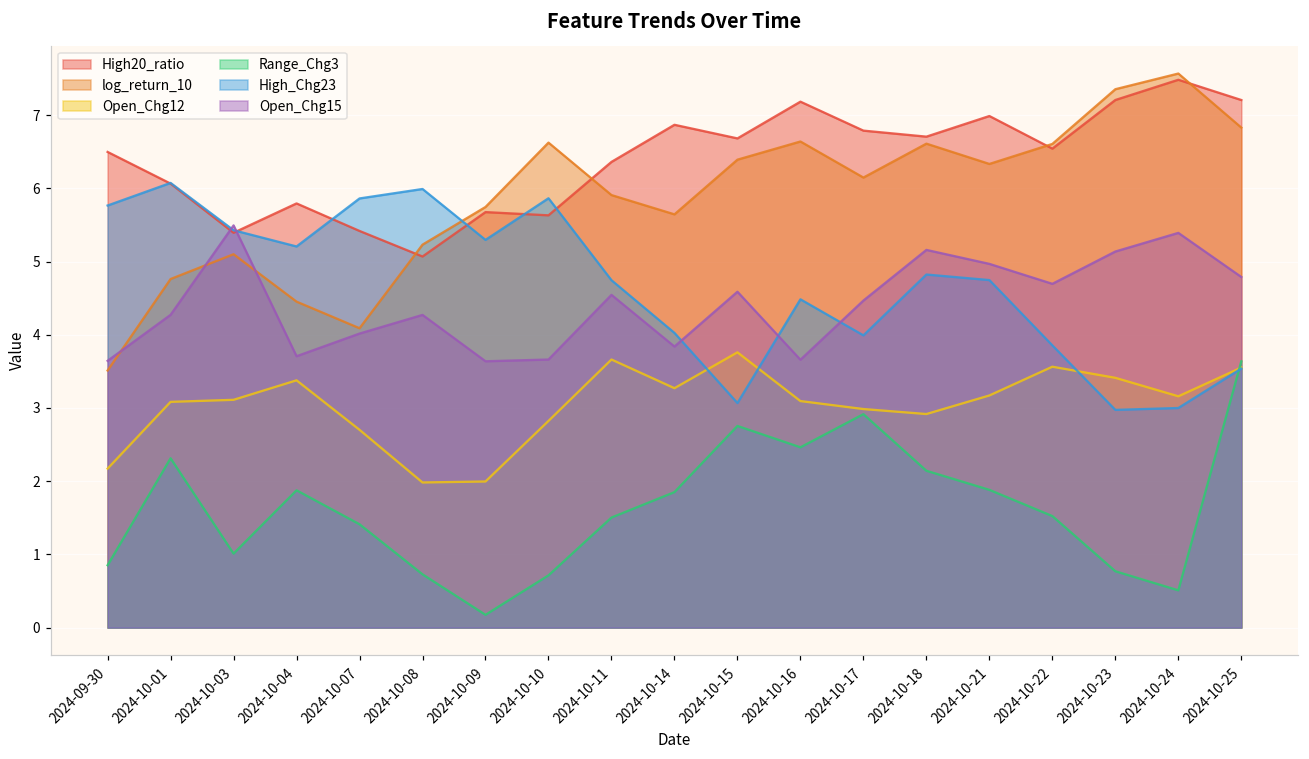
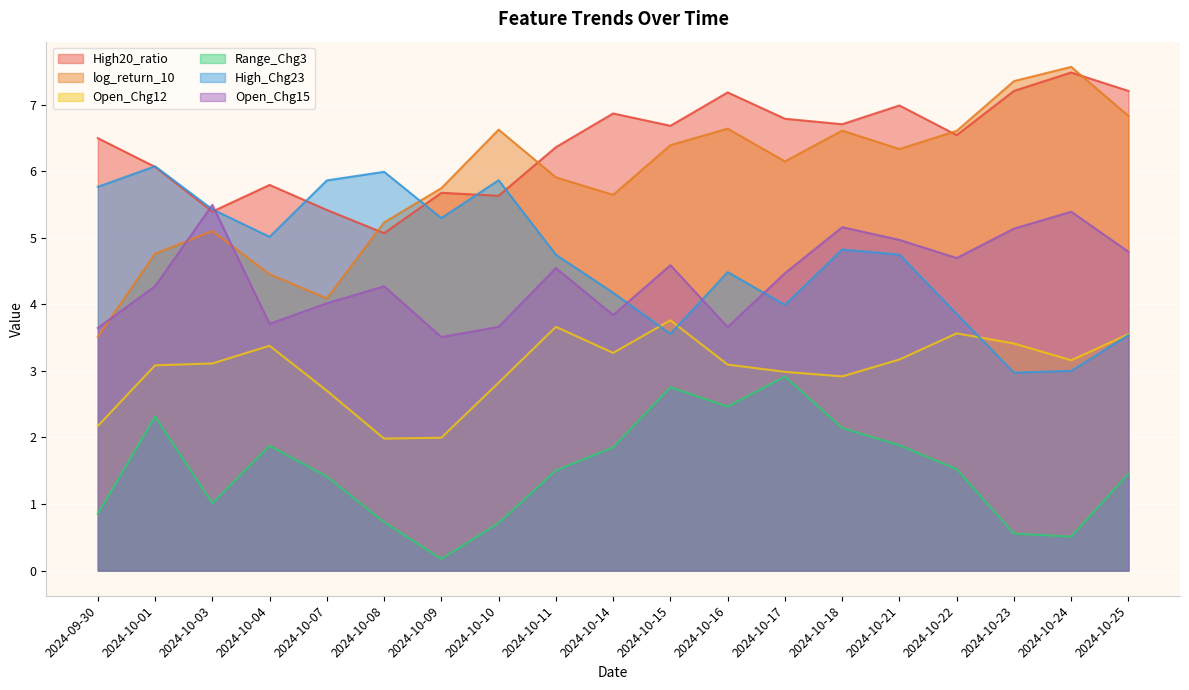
  {
    "Range_Chg3": {
      "2024-09-30": 0.9,
      "2024-10-01": 2.3,
      "2024-10-03": 1.0,
      "2024-10-04": 1.9,
      "2024-10-07": 1.4,
      "2024-10-08": 0.7,
      "2024-10-09": 0.2,
      "2024-10-10": 0.7,
      "2024-10-11": 1.5,
      "2024-10-14": 1.9,
      "2024-10-15": 2.8,
      "2024-10-16": 2.5,
      "2024-10-17": 2.9,
      "2024-10-18": 2.1,
      "2024-10-21": 1.9,
      "2024-10-22": 1.5,
-     "2024-10-23": 0.8,
+     "2024-10-23": 0.6,
      "2024-10-24": 0.5,
-     "2024-10-25": 3.6
+     "2024-10-25": 1.5
    },
    "High_Chg23": {
      "2024-09-30": 5.8,
-     "2024-10-04": 5.2,
+     "2024-10-04": 5.0,
      "2024-10-07": 5.9,
      "2024-10-08": 6.0,
      "2024-10-09": 5.3,
      "2024-10-10": 5.9,
      "2024-10-11": 4.7,
-     "2024-10-14": 4.0,
-     "2024-10-15": 3.1,
+     "2024-10-14": 4.2,
+     "2024-10-15": 3.6,
      "2024-10-16": 4.5,
      "2024-10-17": 4.0,
      "2024-10-18": 4.8,
      "2024-10-21": 4.7,
      "2024-10-22": 3.9,
      "2024-10-23": 3.0,
      "2024-10-24": 3.0
    },
    "Open_Chg15": {
      "2024-09-30": 3.6,
      "2024-10-01": 4.3,
      "2024-10-03": 5.5,
      "2024-10-04": 3.7,
      "2024-10-07": 4.0,
      "2024-10-08": 4.3,
-     "2024-10-09": 3.6,
+     "2024-10-09": 3.5,
      "2024-10-10": 3.7,
      "2024-10-11": 4.5,
      "2024-10-14": 3.8,
      "2024-10-15": 4.6,
      "2024-10-16": 3.7,
      "2024-10-17": 4.5,
      "2024-10-18": 5.2,
      "2024-10-21": 5.0,
      "2024-10-22": 4.7,
      "2024-10-23": 5.1,
      "2024-10-24": 5.4,
      "2024-10-25": 4.8
    }
  }
